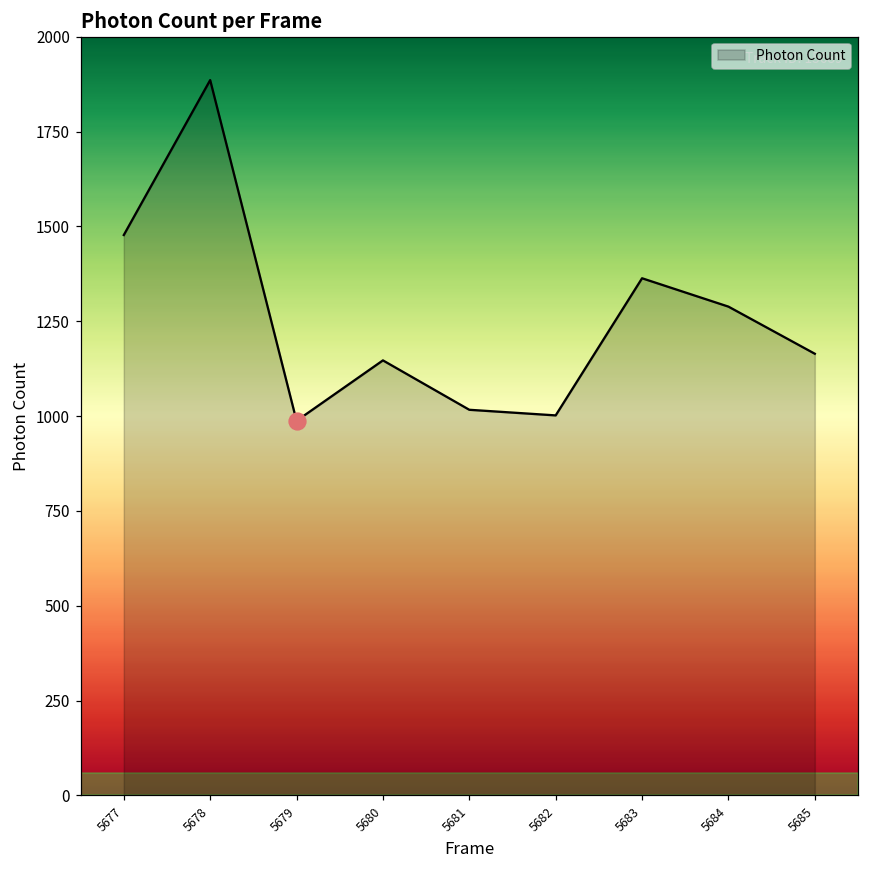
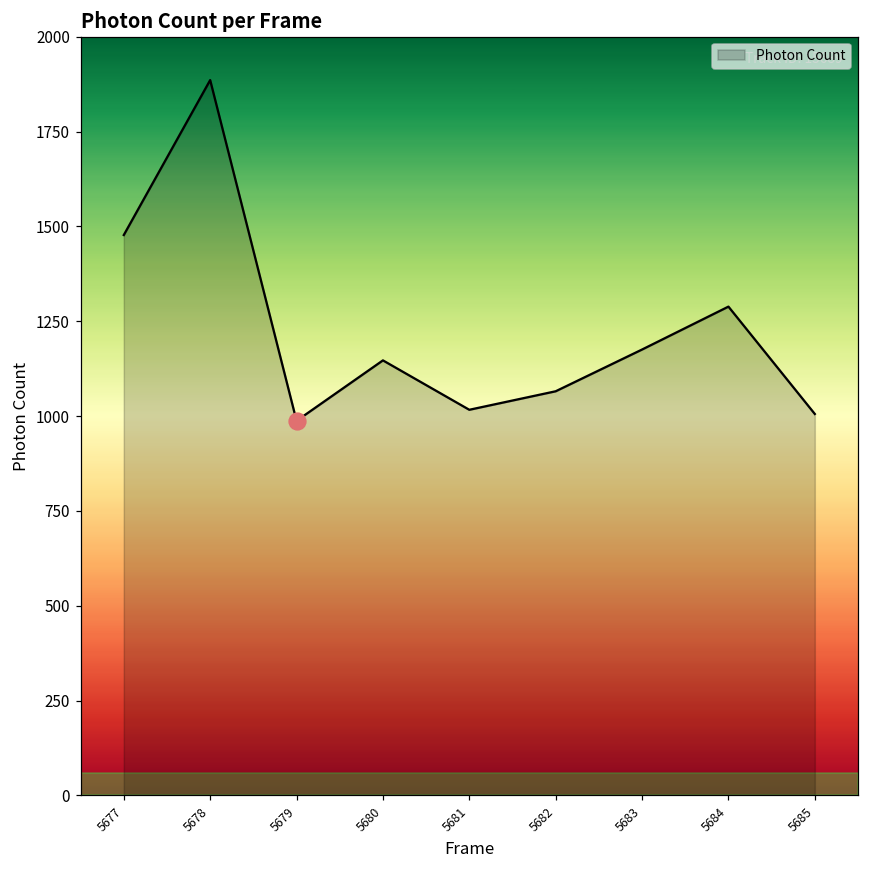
  {
    "Photon Count": {
      "5677": 1480,
      "5678": 1890,
      "5680": 1150,
      "5681": 1020,
-     "5682": 1000,
-     "5683": 1360,
+     "5682": 1070,
+     "5683": 1180,
      "5684": 1290,
-     "5685": 1160
+     "5685": 1010
    }
  }
